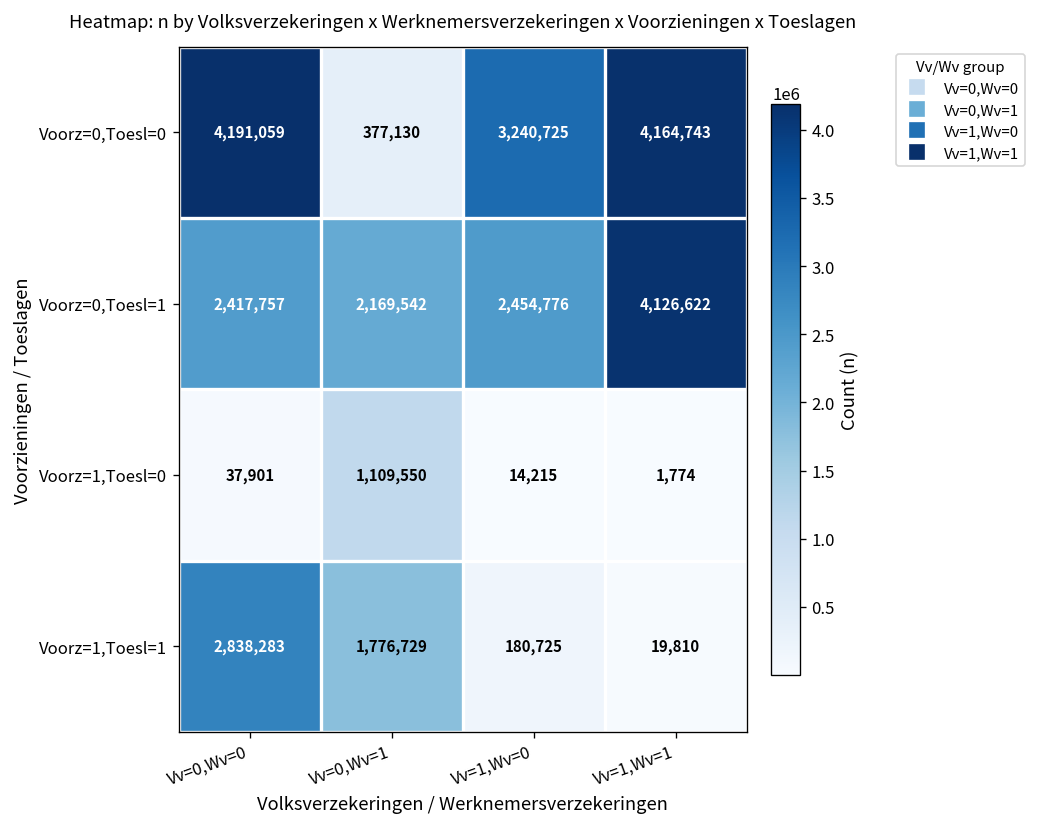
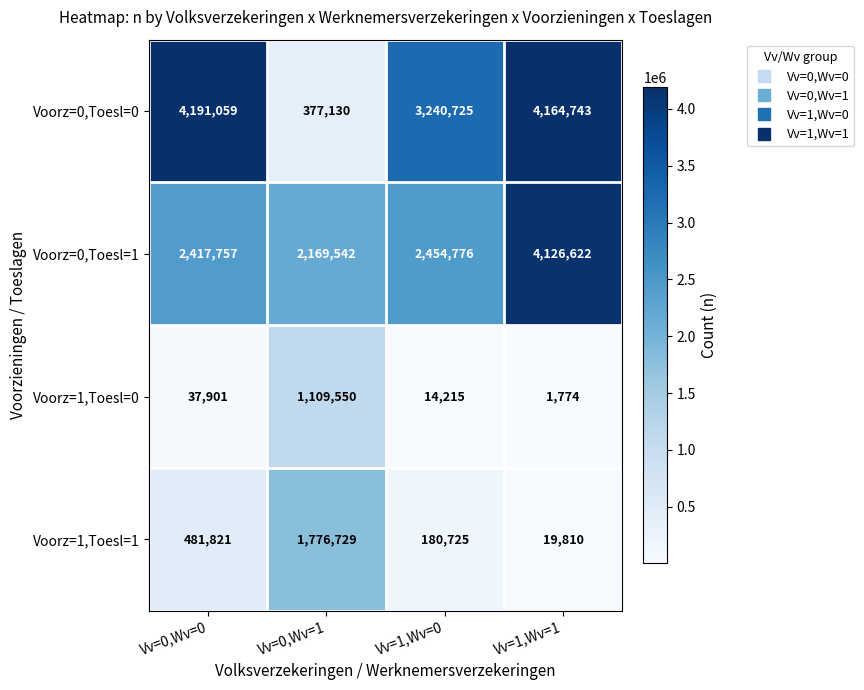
  {
    "Voorz=0,Toesl=0": {
      "Vv=0,Wv=0": "4,191,059",
      "Vv=0,Wv=1": "377,130",
      "Vv=1,Wv=0": "3,240,725",
      "Vv=1,Wv=1": "4,164,743"
    },
    "Voorz=0,Toesl=1": {
      "Vv=0,Wv=0": "2,417,757",
      "Vv=0,Wv=1": "2,169,542",
      "Vv=1,Wv=0": "2,454,776",
      "Vv=1,Wv=1": "4,126,622"
    },
    "Voorz=1,Toesl=0": {
      "Vv=0,Wv=0": "37,901",
      "Vv=0,Wv=1": "1,109,550",
      "Vv=1,Wv=0": "14,215",
      "Vv=1,Wv=1": "1,774"
    },
    "Voorz=1,Toesl=1": {
-     "Vv=0,Wv=0": "2,838,283",
+     "Vv=0,Wv=0": "481,821",
      "Vv=0,Wv=1": "1,776,729",
      "Vv=1,Wv=0": "180,725",
      "Vv=1,Wv=1": "19,810"
    }
  }
